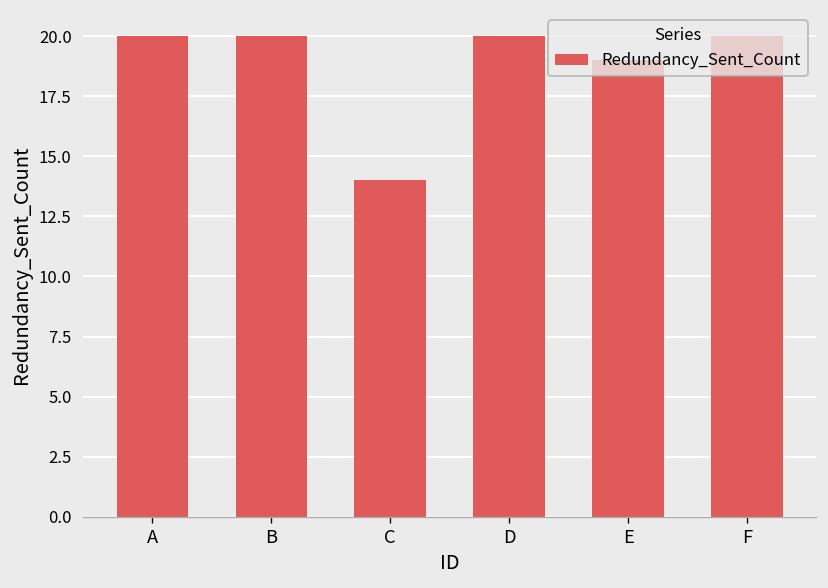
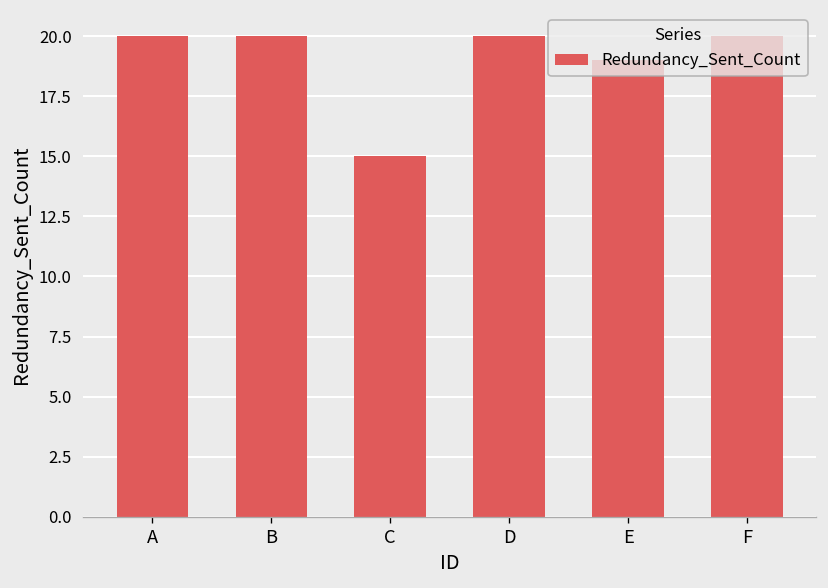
  {
    "A": 20,
    "B": 20,
-   "C": 14,
+   "C": 15,
    "D": 20
  }
